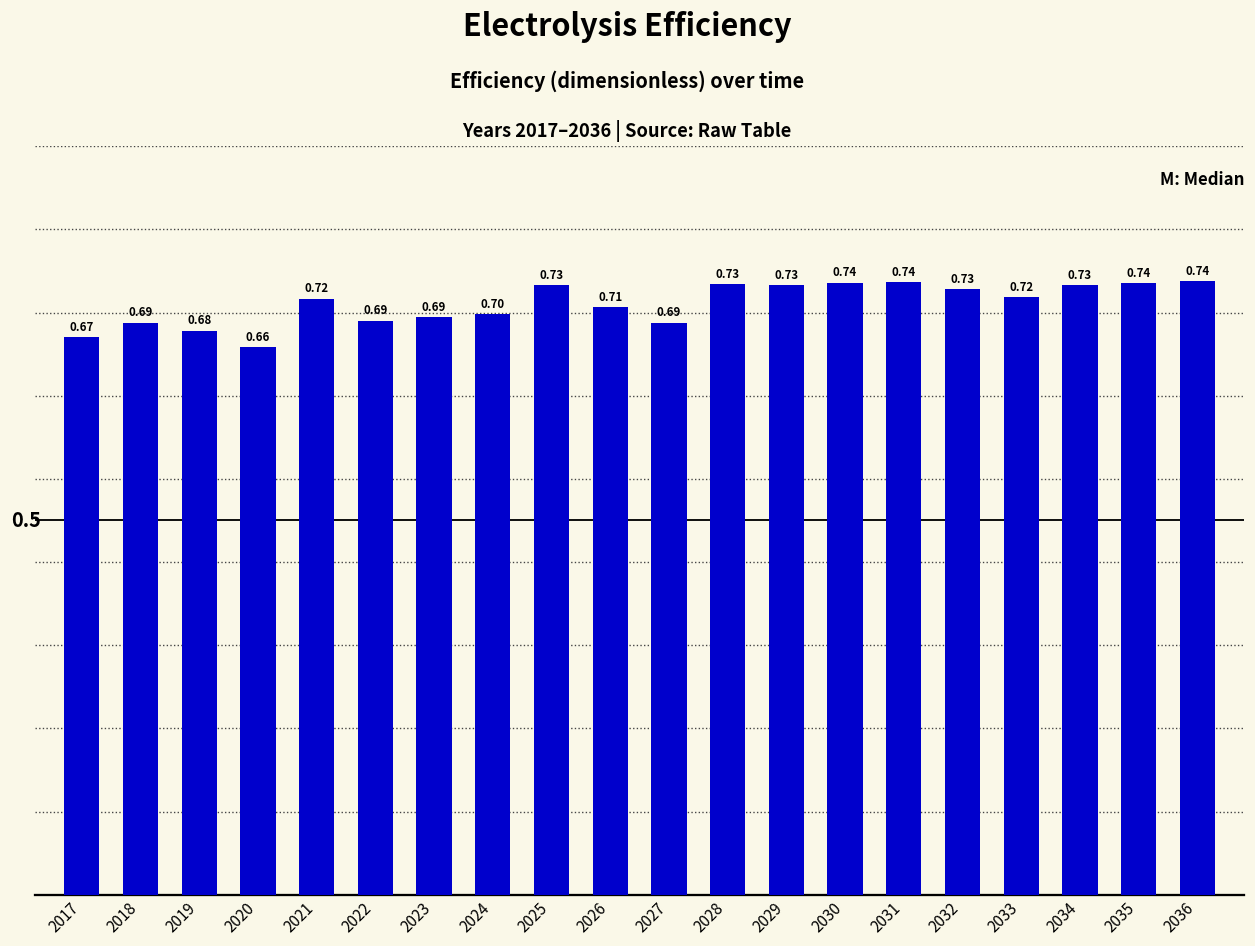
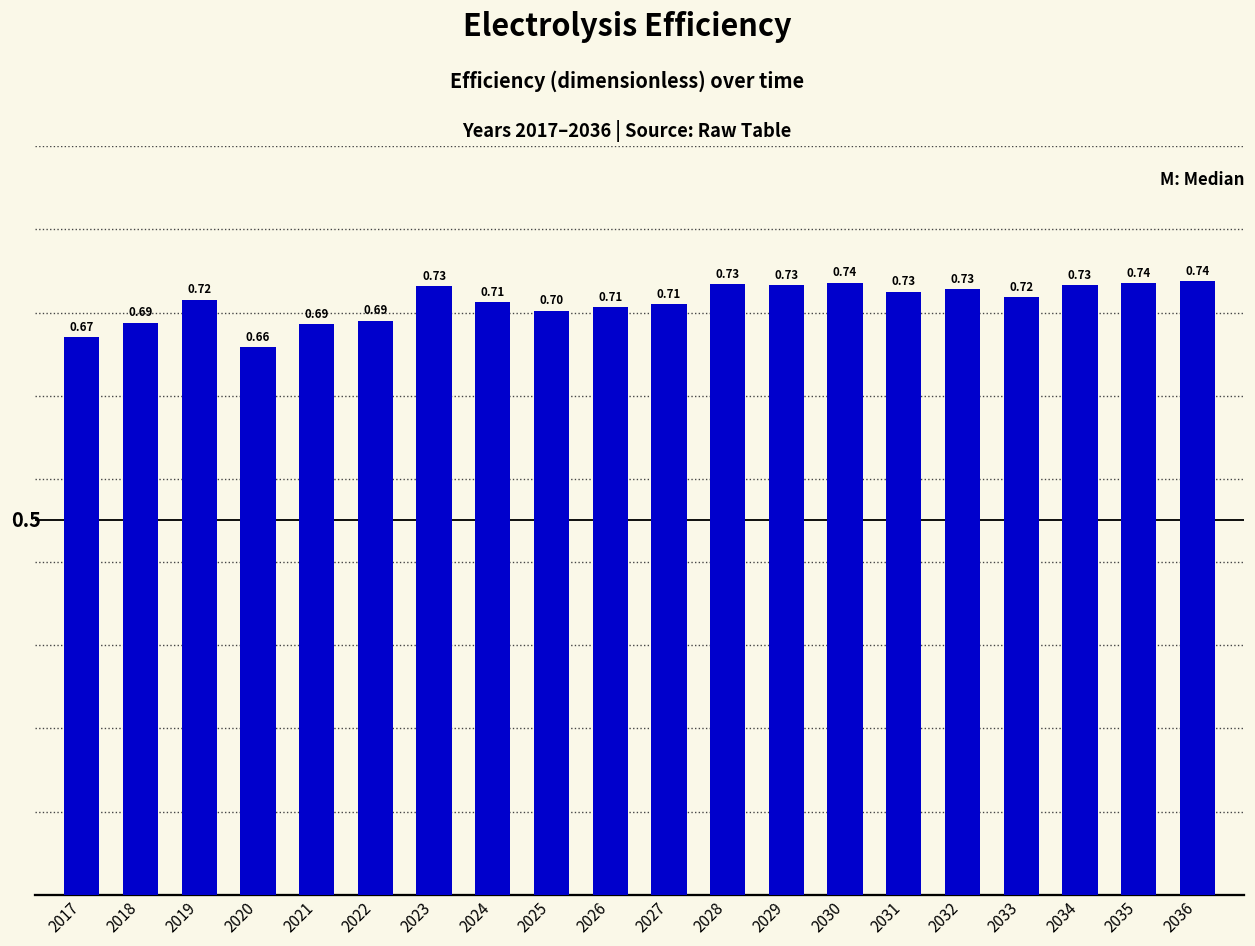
  {
    "2017": 0.67,
    "2018": 0.69,
-   "2019": 0.68,
+   "2019": 0.72,
    "2020": 0.66,
-   "2021": 0.72,
+   "2021": 0.69,
    "2022": 0.69,
-   "2023": 0.69,
-   "2024": 0.70,
-   "2025": 0.73,
+   "2023": 0.73,
+   "2024": 0.71,
+   "2025": 0.70,
    "2026": 0.71,
-   "2027": 0.69,
+   "2027": 0.71,
    "2028": 0.73,
    "2029": 0.73,
    "2030": 0.74,
-   "2031": 0.74,
+   "2031": 0.73,
    "2032": 0.73,
    "2033": 0.72,
    "2034": 0.73,
    "2035": 0.74,
    "2036": 0.74
  }
